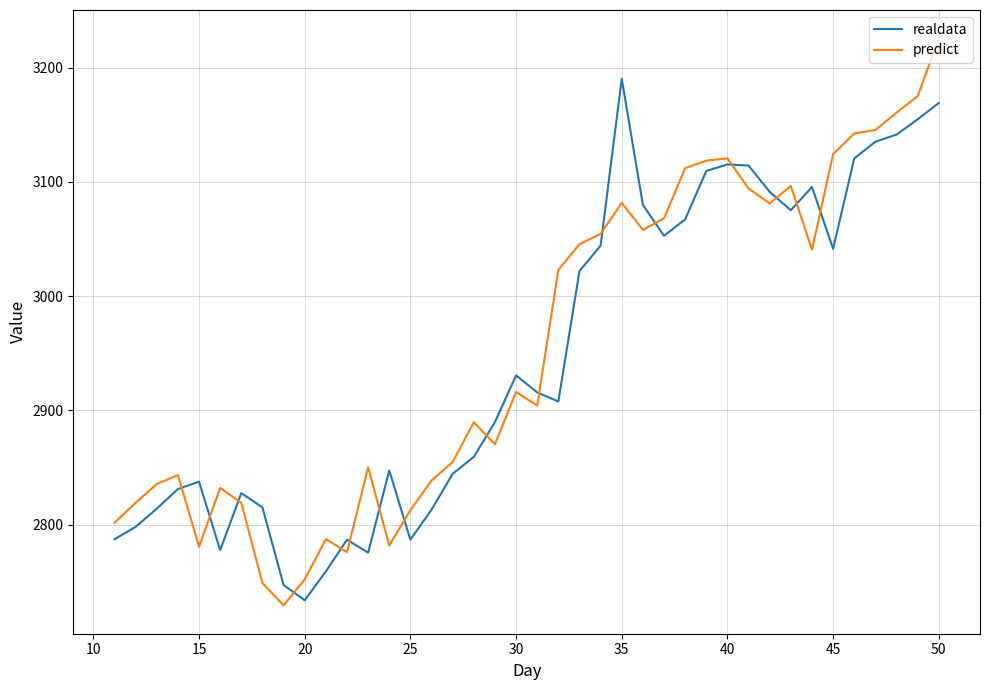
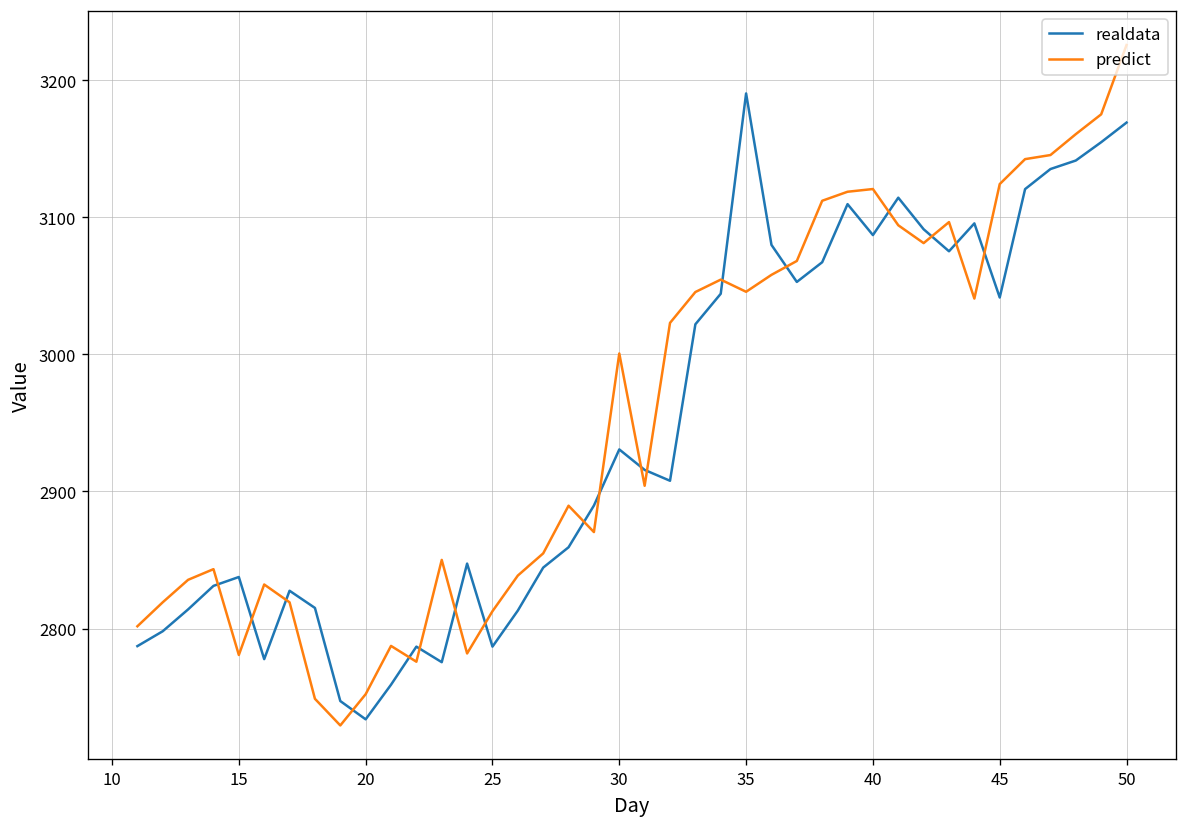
  {
    "realdata": {
      "15": 2838,
      "20": 2734,
      "25": 2787,
      "30": 2931,
      "35": 3190,
-     "40": 3115,
+     "40": 3087,
      "45": 3041,
      "50": 3169
    },
    "predict": {
      "15": 2781,
      "20": 2752,
      "25": 2813,
-     "30": 2916,
-     "35": 3082,
+     "30": 3001,
+     "35": 3046,
      "40": 3121,
      "45": 3124
    }
  }
